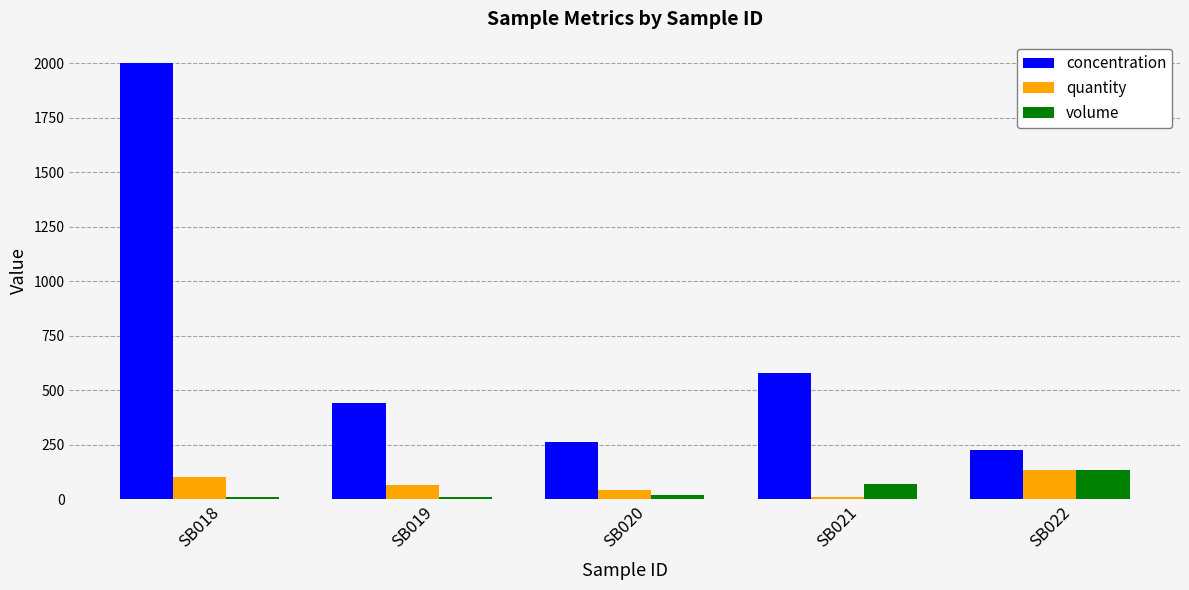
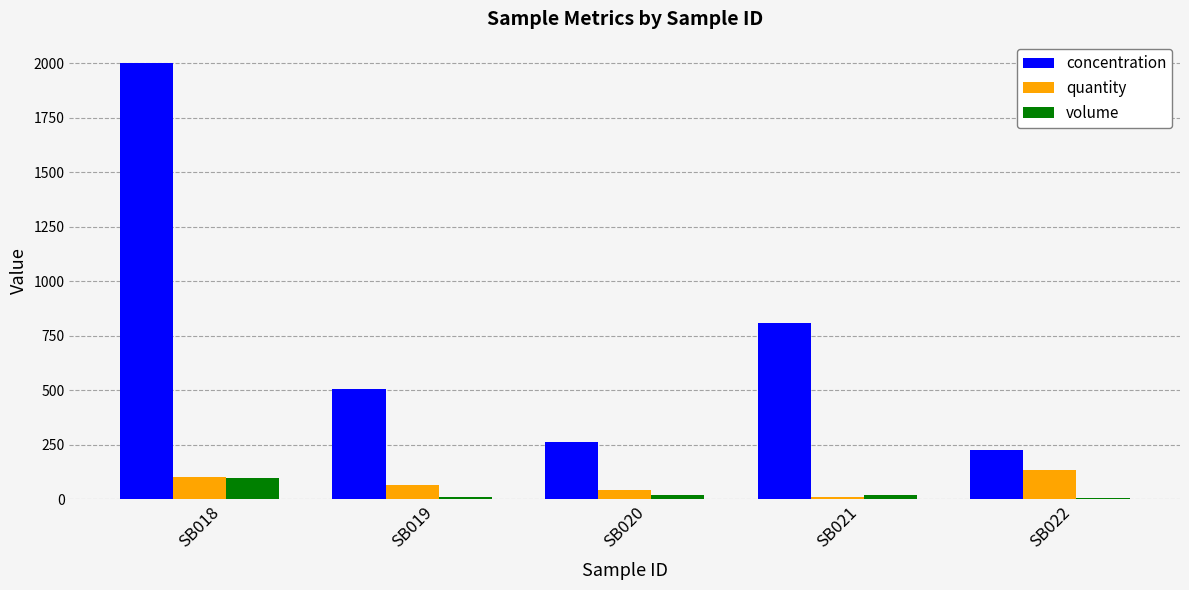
  {
    "concentration": {
      "SB018": 2000,
-     "SB019": 440,
+     "SB019": 510,
      "SB020": 260,
-     "SB021": 580,
+     "SB021": 810,
      "SB022": 230
    },
    "quantity": {
      "SB018": 100,
      "SB019": 70,
      "SB020": 40,
      "SB021": 10,
      "SB022": 130
    },
    "volume": {
-     "SB018": 10,
+     "SB018": 100,
      "SB019": 10,
      "SB020": 20,
-     "SB021": 70,
-     "SB022": 130
+     "SB021": 20,
+     "SB022": 10
    }
  }
